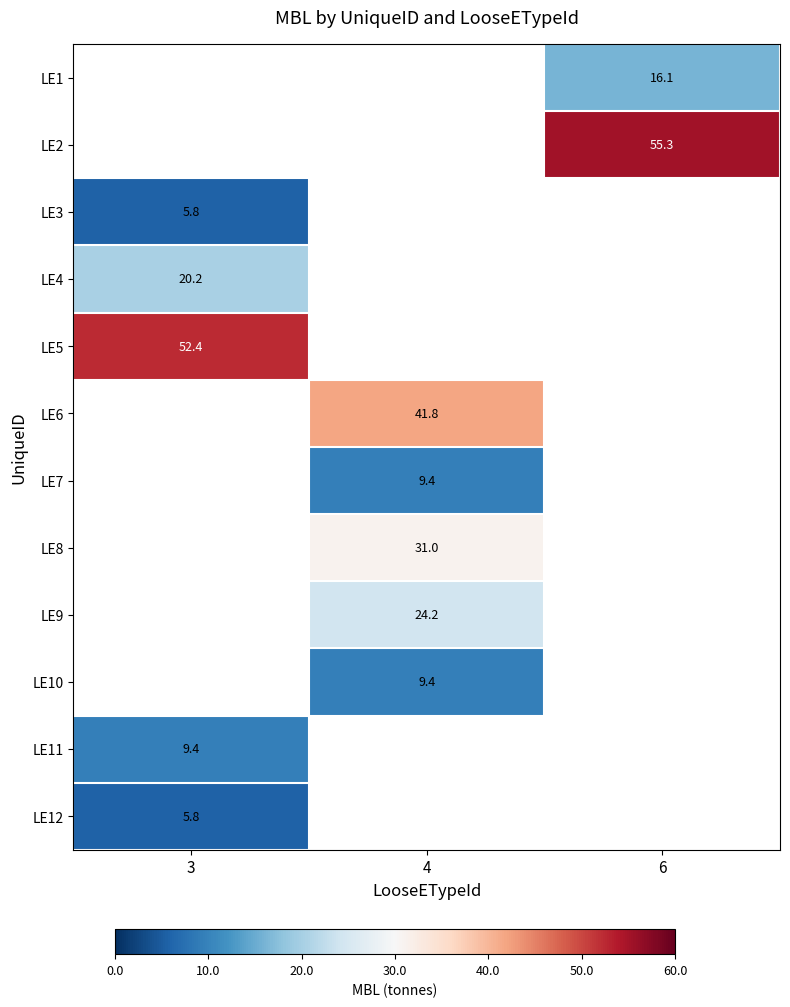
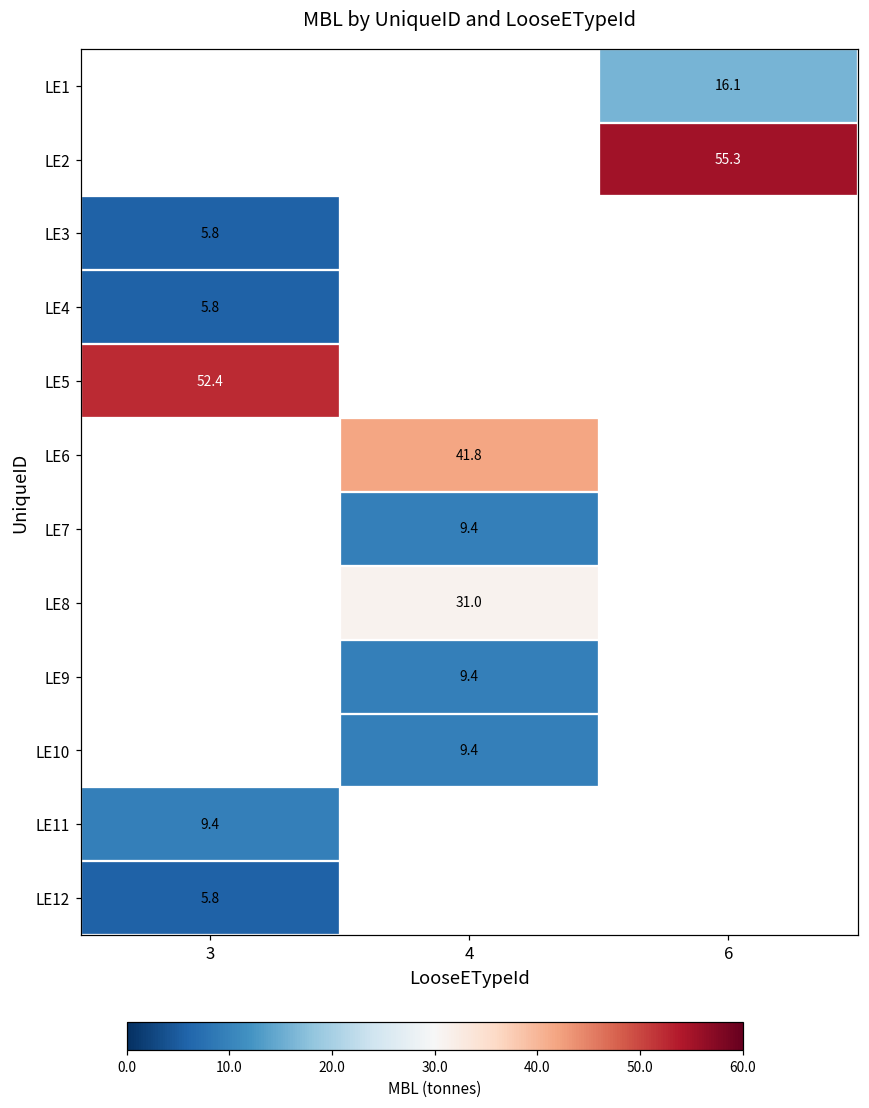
  {
    "LE1": {
      "6": 16.1
    },
    "LE2": {
      "6": 55.3
    },
    "LE3": {
      "3": 5.8
    },
    "LE4": {
-     "3": 20.2
+     "3": 5.8
    },
    "LE5": {
      "3": 52.4
    },
    "LE6": {
      "4": 41.8
    },
    "LE7": {
      "4": 9.4
    },
    "LE8": {
      "4": 31.0
    },
    "LE9": {
-     "4": 24.2
+     "4": 9.4
    },
    "LE10": {
      "4": 9.4
    },
    "LE11": {
      "3": 9.4
    },
    "LE12": {
      "3": 5.8
    }
  }
